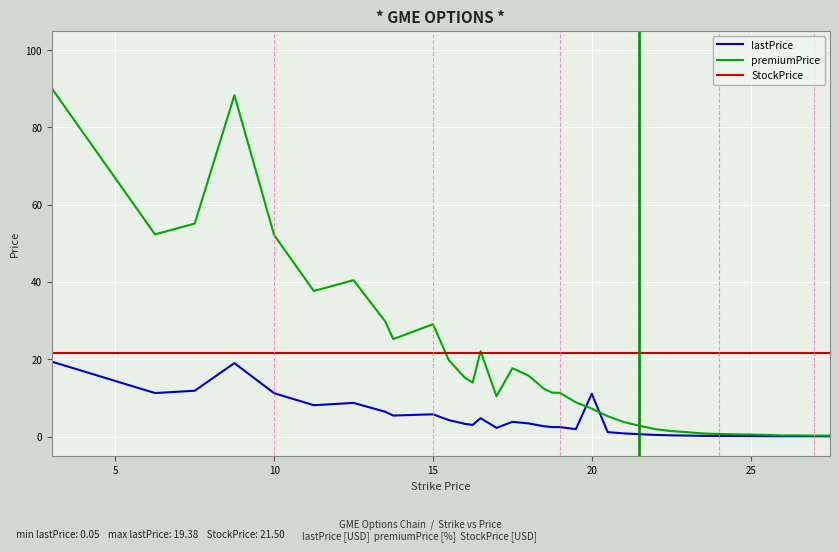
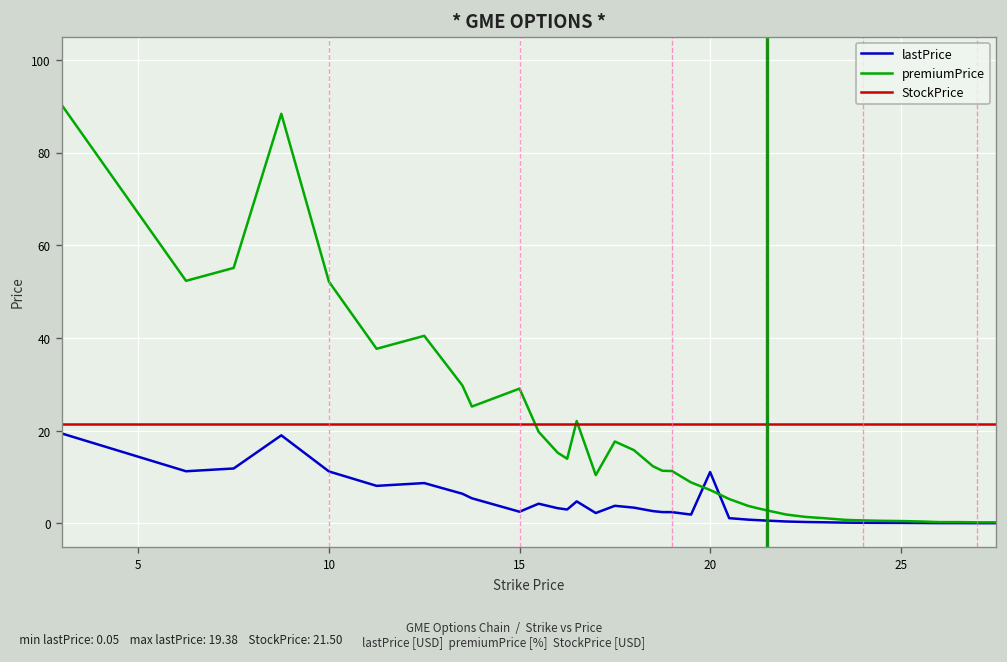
  {
    "lastPrice": {
      "10": 11,
-     "15": 6,
+     "15": 3,
      "20": 11
    },
    "premiumPrice": {
      "10": 52,
      "15": 29,
      "20": 7
    },
    "StockPrice": {
      "10": 22,
      "15": 22,
      "20": 22,
      "25": 22
    }
  }
